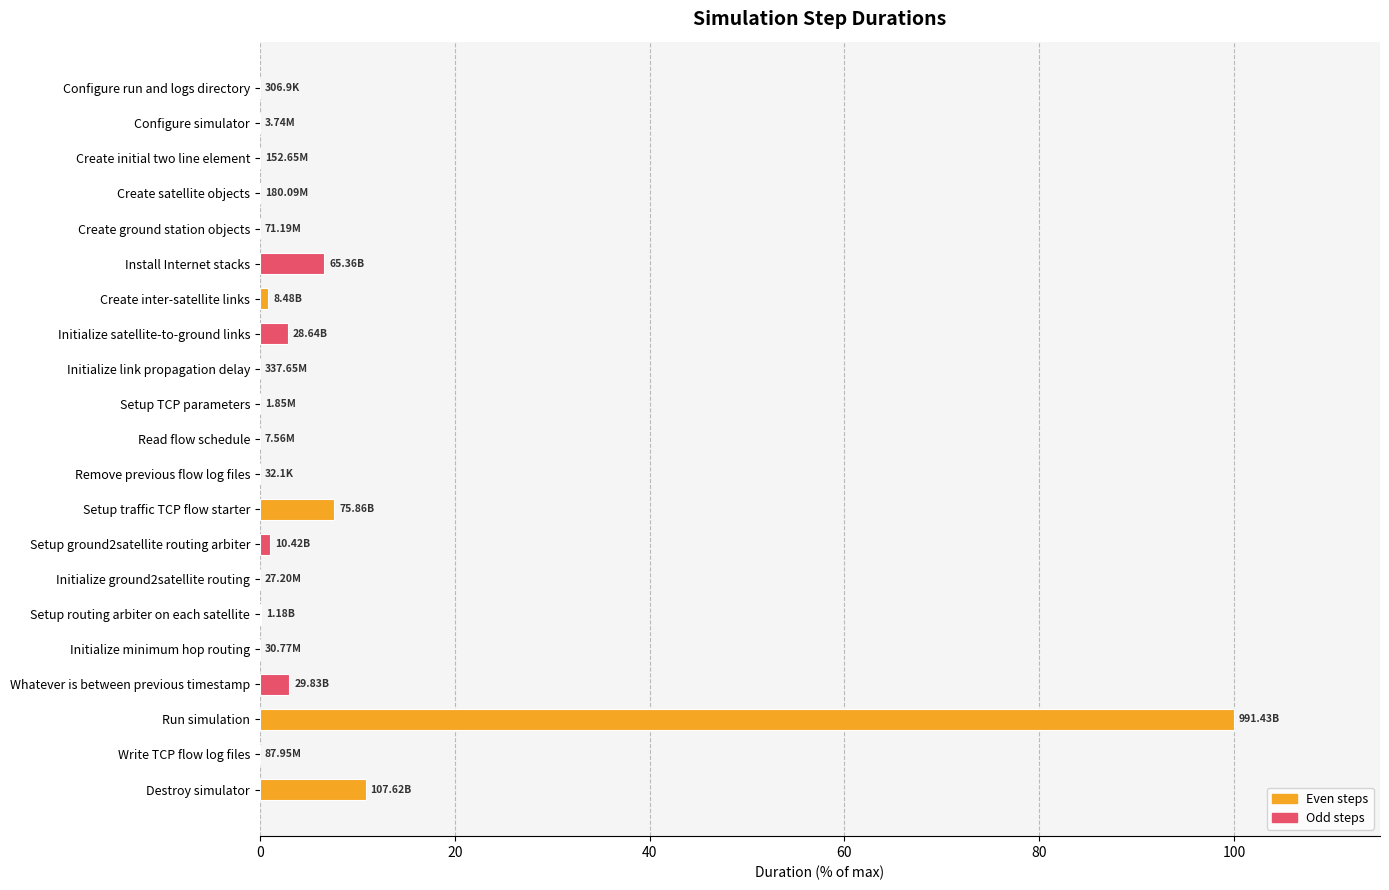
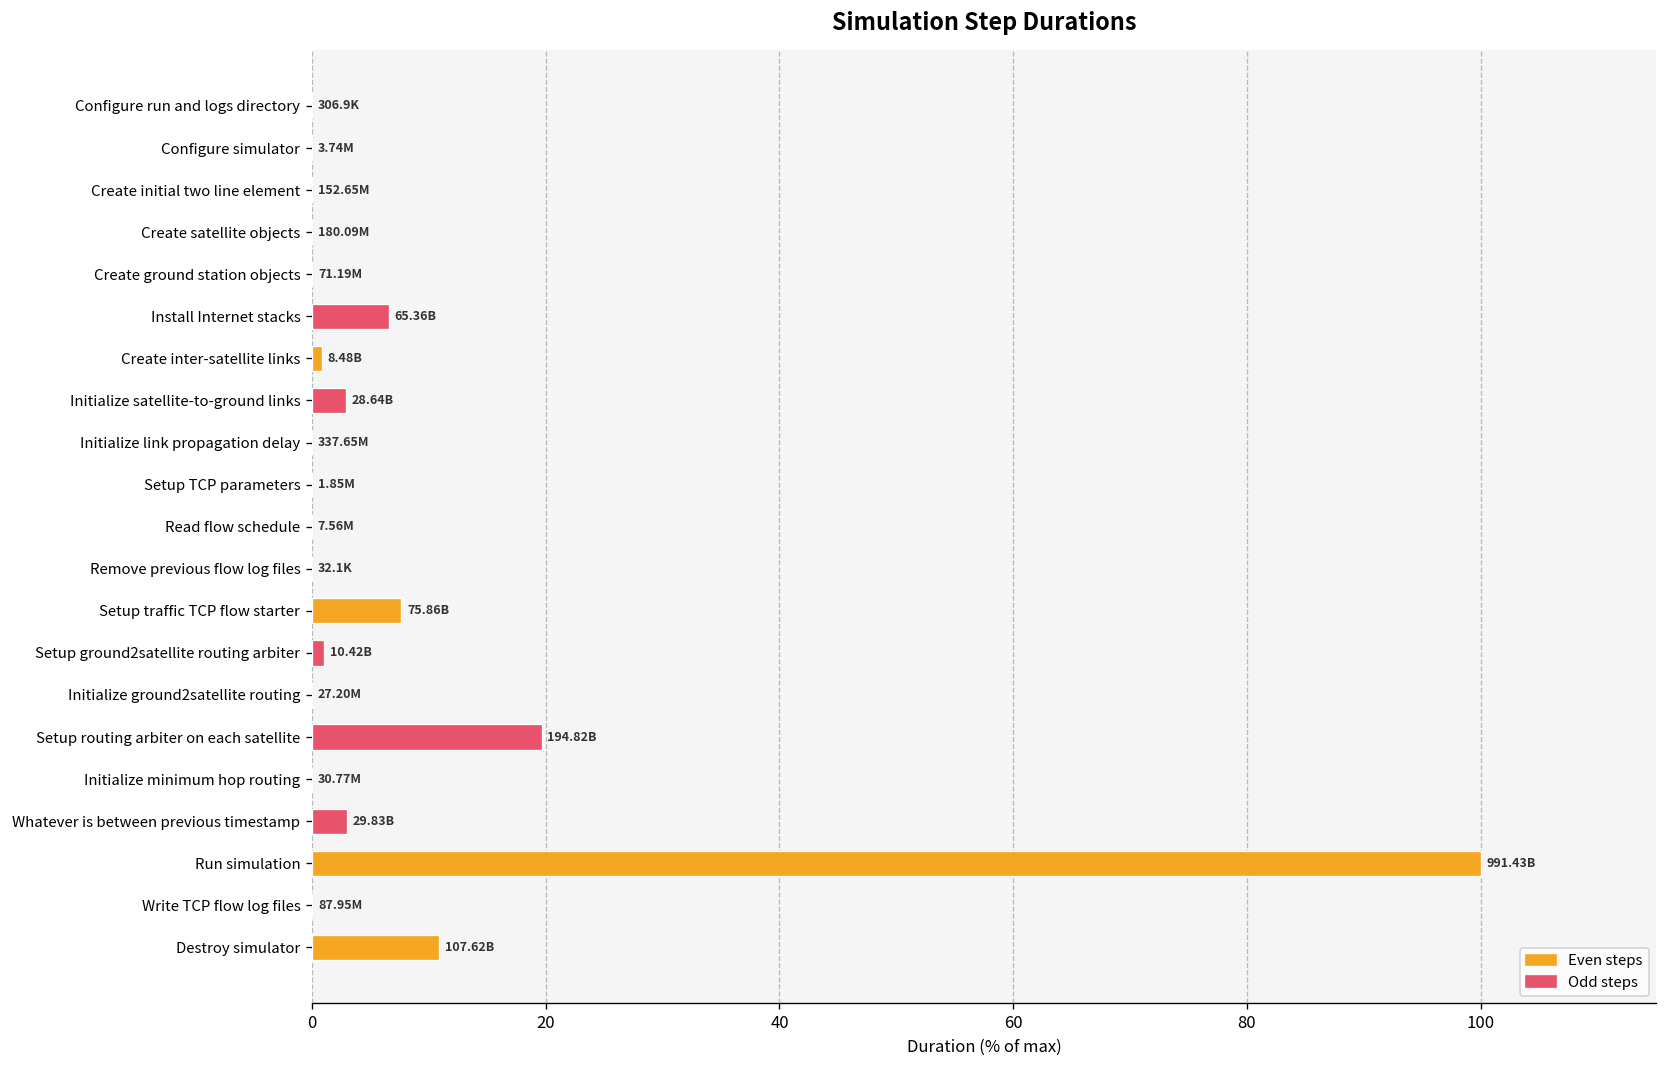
  {
-   "Setup routing arbiter on each satellite": "1.18B"
+   "Setup routing arbiter on each satellite": "194.82B"
  }
